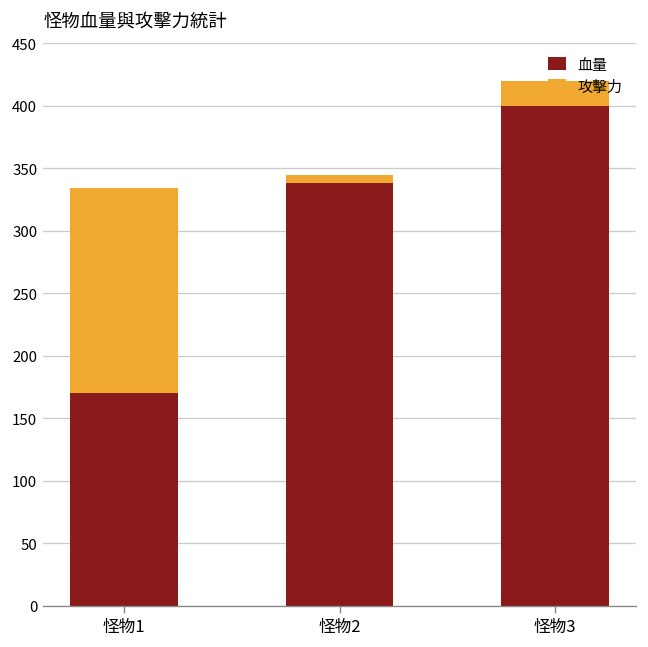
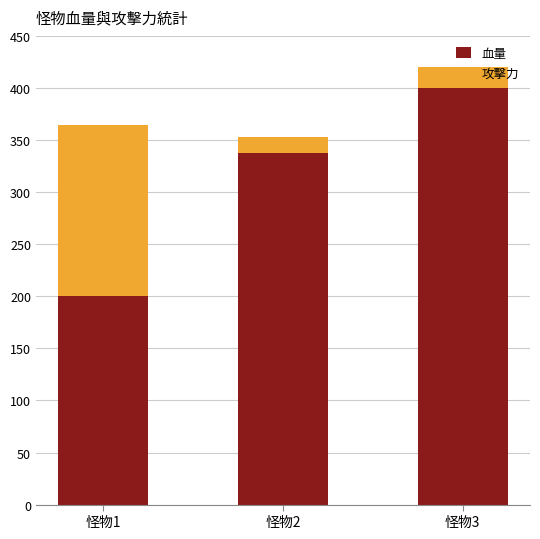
  {
    "血量": {
-     "怪物1": 170,
+     "怪物1": 200,
      "怪物2": 338,
      "怪物3": 400
    },
    "攻擊力": {
      "怪物1": 164,
-     "怪物2": 7,
+     "怪物2": 15,
      "怪物3": 20
    }
  }
